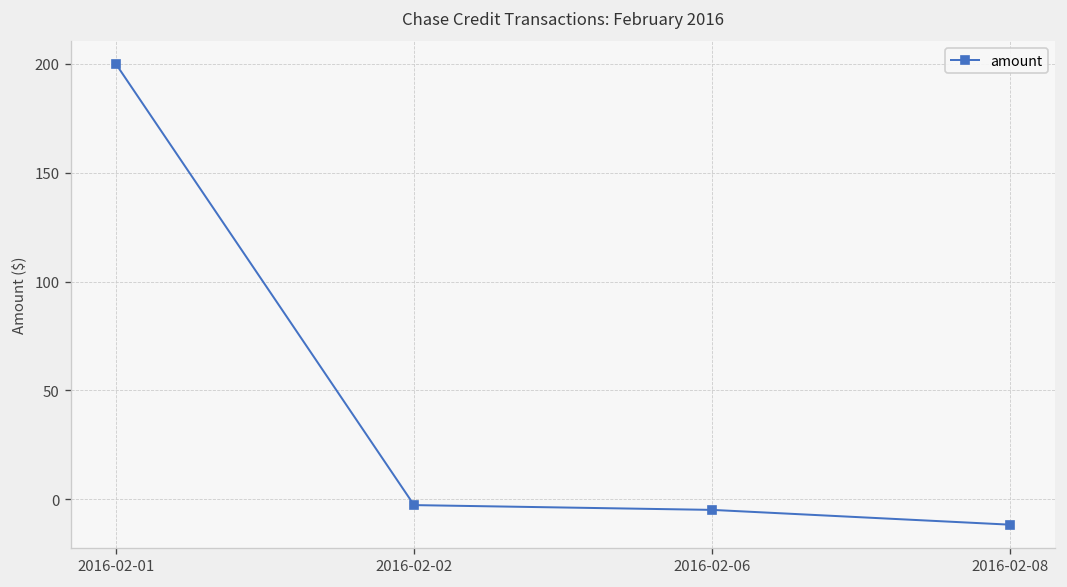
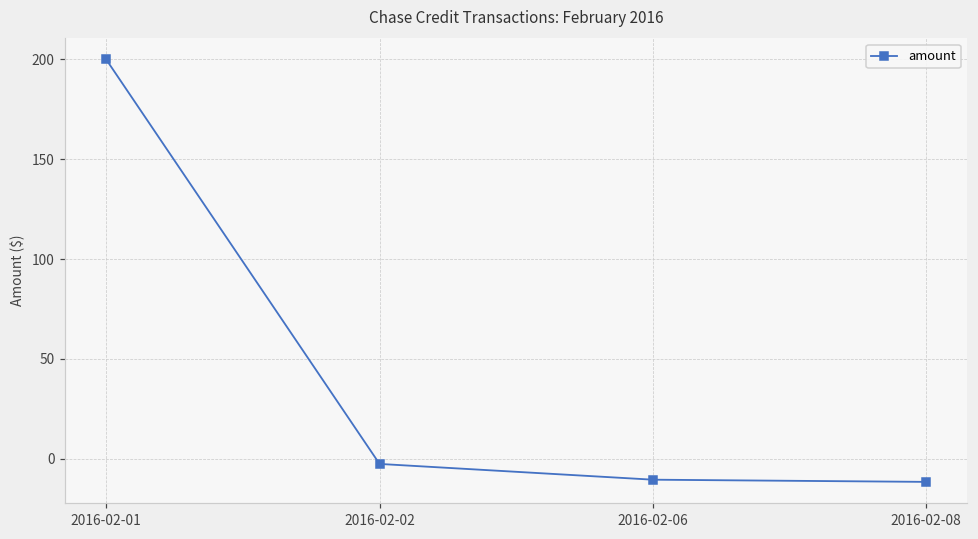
  {
    "2016-02-01": 200,
    "2016-02-02": -3,
-   "2016-02-06": -5,
+   "2016-02-06": -11,
    "2016-02-08": -12
  }
